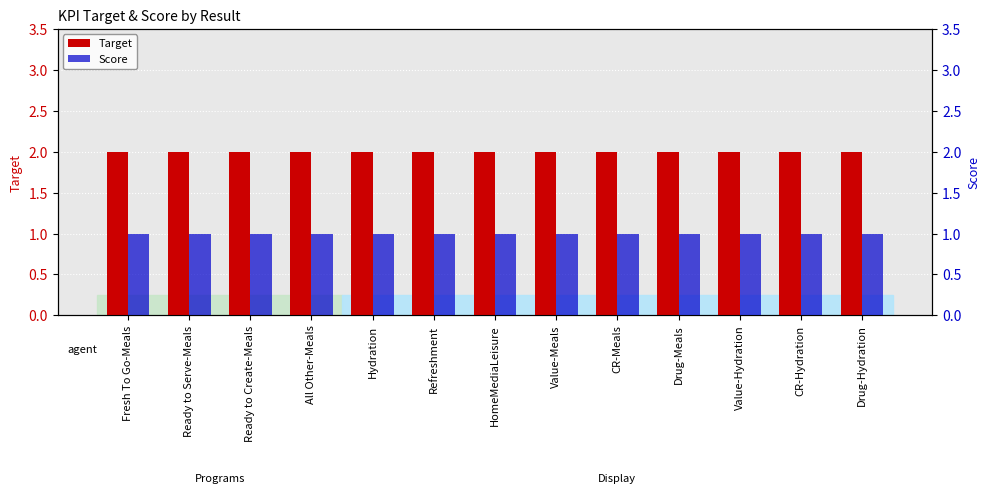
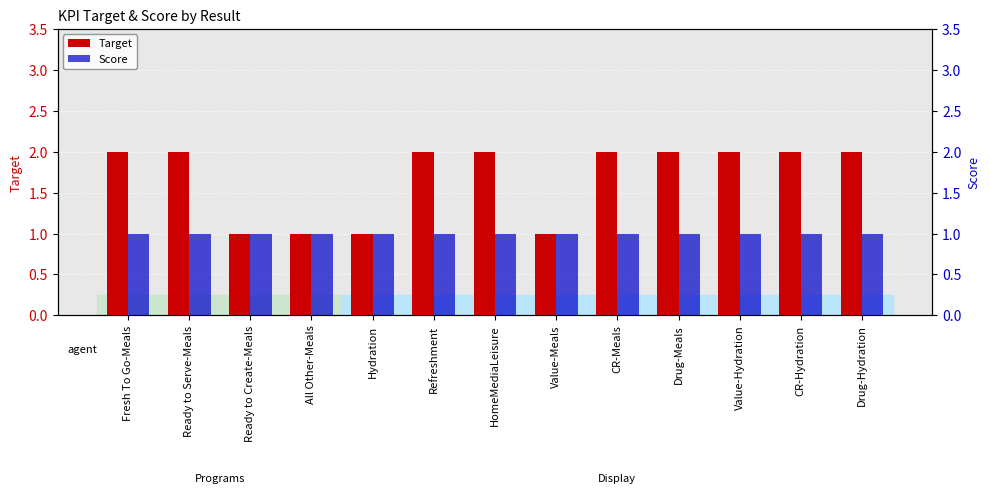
  {
    "Target": {
      "Fresh To Go-Meals": 2,
      "Ready to Serve-Meals": 2,
-     "Ready to Create-Meals": 2,
-     "All Other-Meals": 2,
-     "Hydration": 2,
+     "Ready to Create-Meals": 1,
+     "All Other-Meals": 1,
+     "Hydration": 1,
      "Refreshment": 2,
      "HomeMediaLeisure": 2,
-     "Value-Meals": 2,
+     "Value-Meals": 1,
      "CR-Meals": 2,
      "Drug-Meals": 2,
      "Value-Hydration": 2,
      "CR-Hydration": 2,
      "Drug-Hydration": 2
    },
    "Score": {
      "Fresh To Go-Meals": 1.0,
      "Ready to Serve-Meals": 1.0,
      "Ready to Create-Meals": 1.0,
      "All Other-Meals": 1.0,
      "Hydration": 1.0,
      "Refreshment": 1.0,
      "HomeMediaLeisure": 1.0,
      "Value-Meals": 1.0,
      "CR-Meals": 1.0,
      "Drug-Meals": 1.0,
      "Value-Hydration": 1.0,
      "CR-Hydration": 1.0,
      "Drug-Hydration": 1.0
    }
  }
